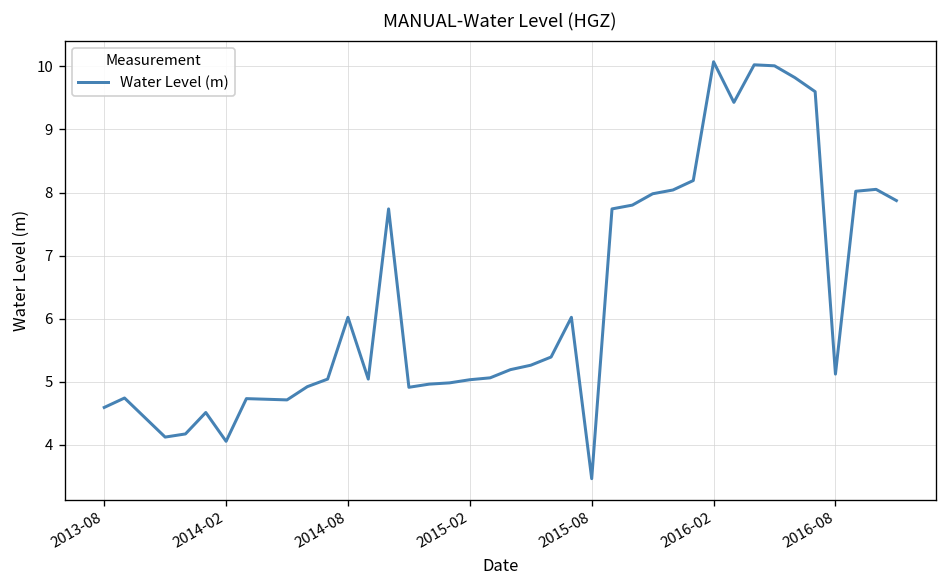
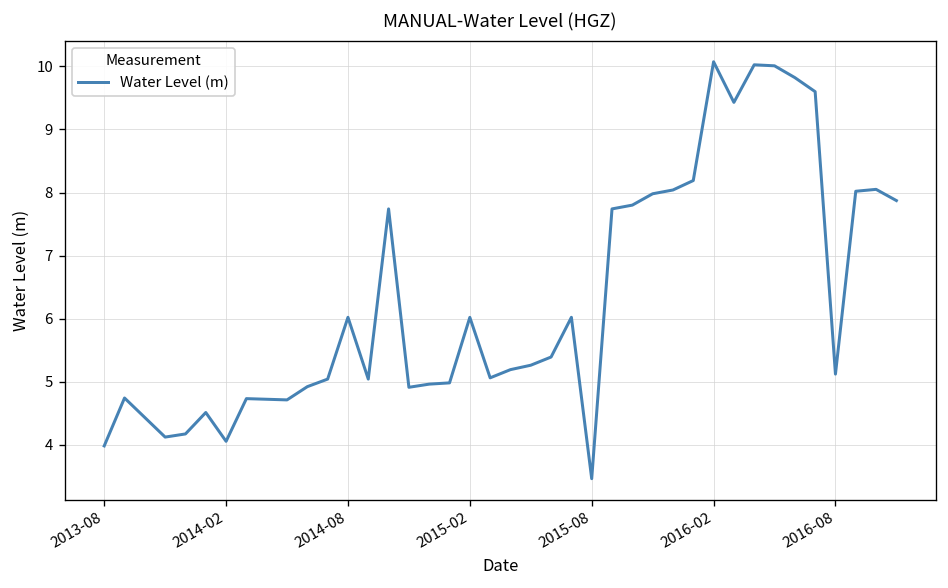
  {
-   "2013-08": 4.6,
+   "2013-08": 4.0,
    "2014-02": 4.1,
    "2014-08": 6.0,
-   "2015-02": 5.0,
+   "2015-02": 6.0,
    "2015-08": 3.5,
    "2016-02": 10.1,
    "2016-08": 5.1
  }
